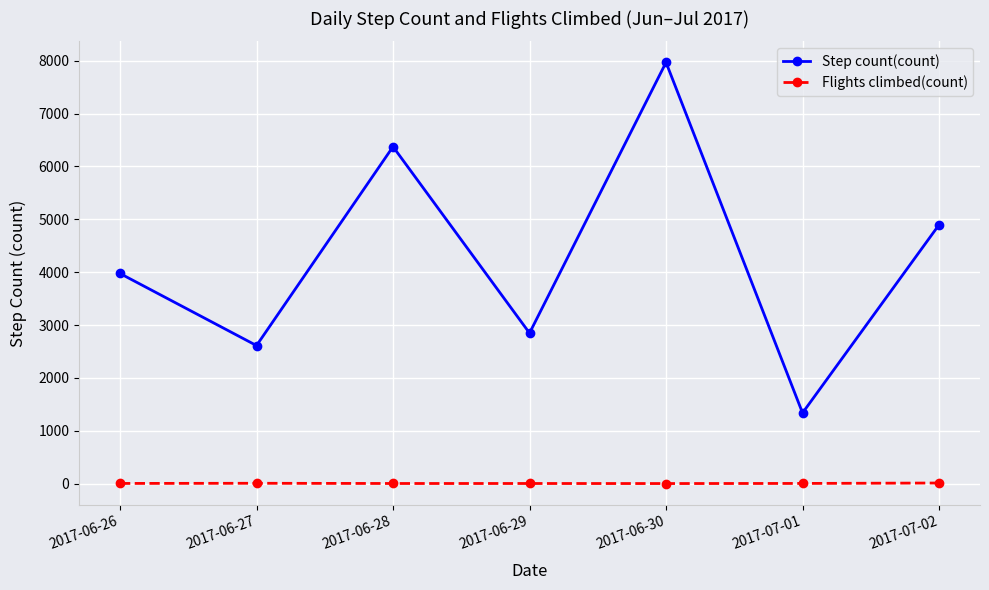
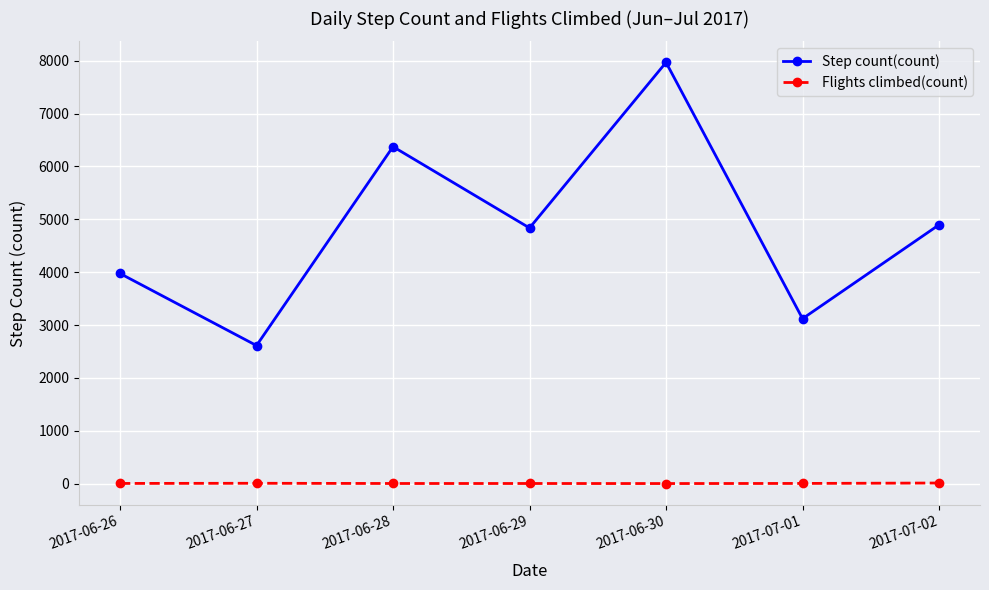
  {
    "Step count(count)": {
      "2017-06-26": 4000,
      "2017-06-27": 2600,
      "2017-06-28": 6400,
-     "2017-06-29": 2800,
+     "2017-06-29": 4800,
      "2017-06-30": 8000,
-     "2017-07-01": 1300,
+     "2017-07-01": 3100,
      "2017-07-02": 4900
    },
    "Flights climbed(count)": {
      "2017-06-26": 0,
      "2017-06-27": 0,
      "2017-06-28": 0,
      "2017-06-29": 0,
      "2017-06-30": 0,
      "2017-07-01": 0,
      "2017-07-02": 0
    }
  }
